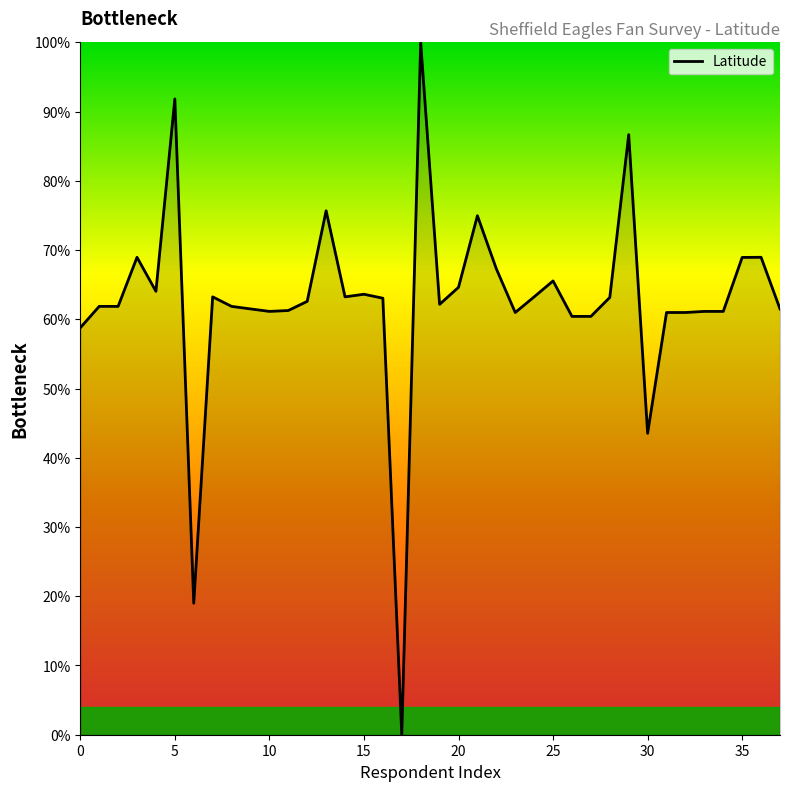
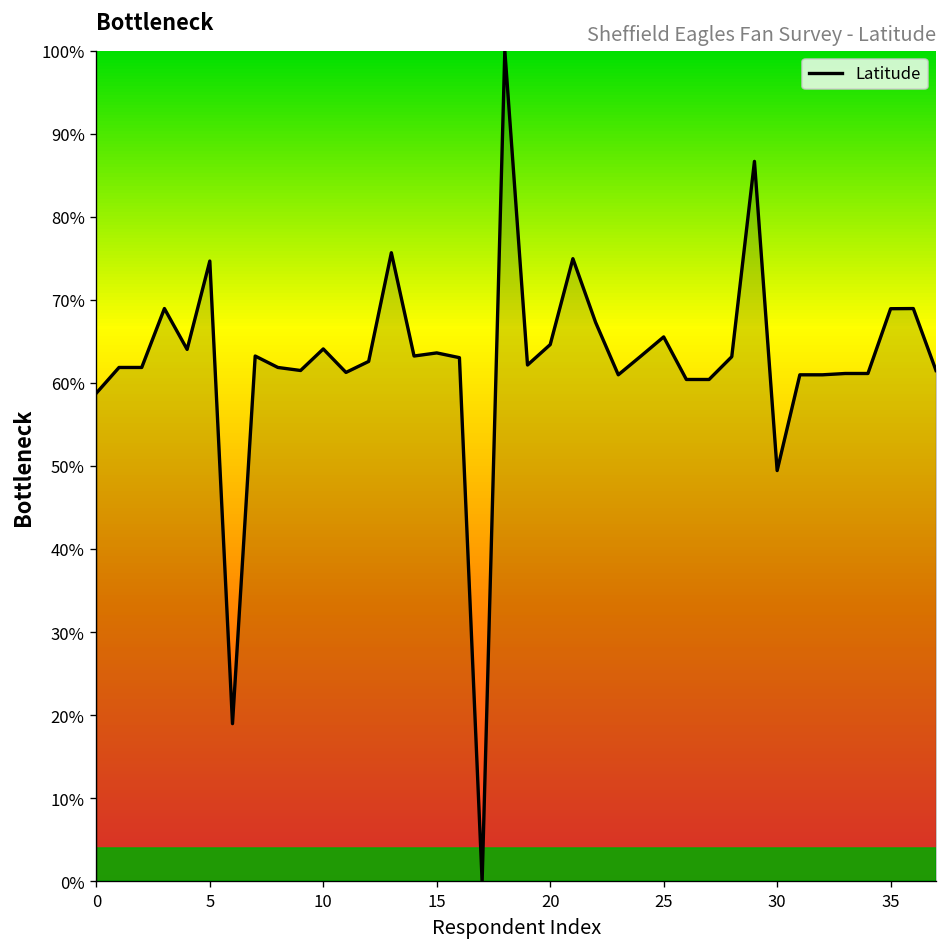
  {
    "0": "59%",
-   "5": "92%",
-   "10": "61%",
+   "5": "75%",
+   "10": "64%",
    "15": "64%",
    "20": "65%",
    "25": "66%",
-   "30": "44%",
+   "30": "49%",
    "35": "69%"
  }
